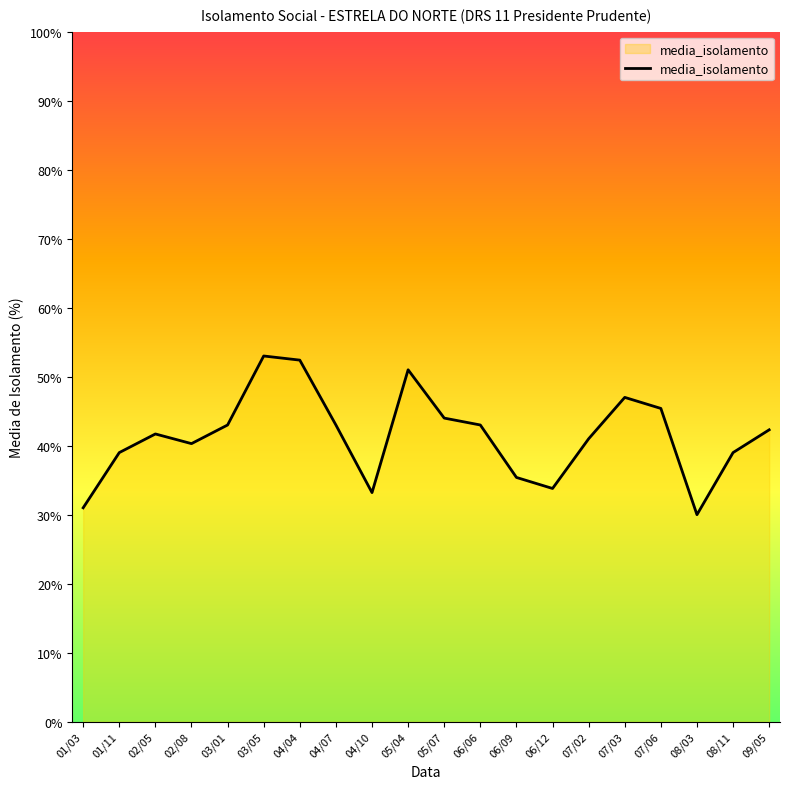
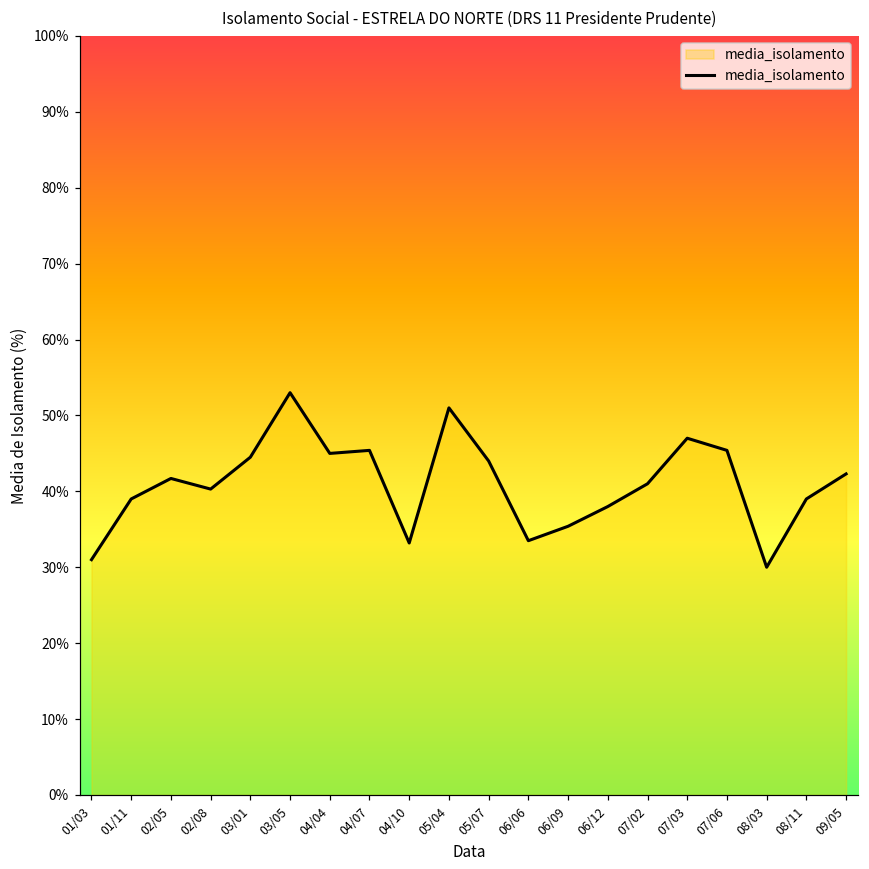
  {
    "01/03": "31%",
    "01/11": "39%",
    "02/05": "42%",
    "02/08": "40%",
-   "03/01": "43%",
+   "03/01": "45%",
    "03/05": "53%",
-   "04/04": "52%",
-   "04/07": "43%",
+   "04/04": "45%",
+   "04/07": "45%",
    "04/10": "33%",
    "05/04": "51%",
    "05/07": "44%",
-   "06/06": "43%",
+   "06/06": "34%",
    "06/09": "35%",
-   "06/12": "34%",
+   "06/12": "38%",
    "07/02": "41%",
    "07/03": "47%",
    "07/06": "45%",
    "08/03": "30%",
    "08/11": "39%",
    "09/05": "42%"
  }
